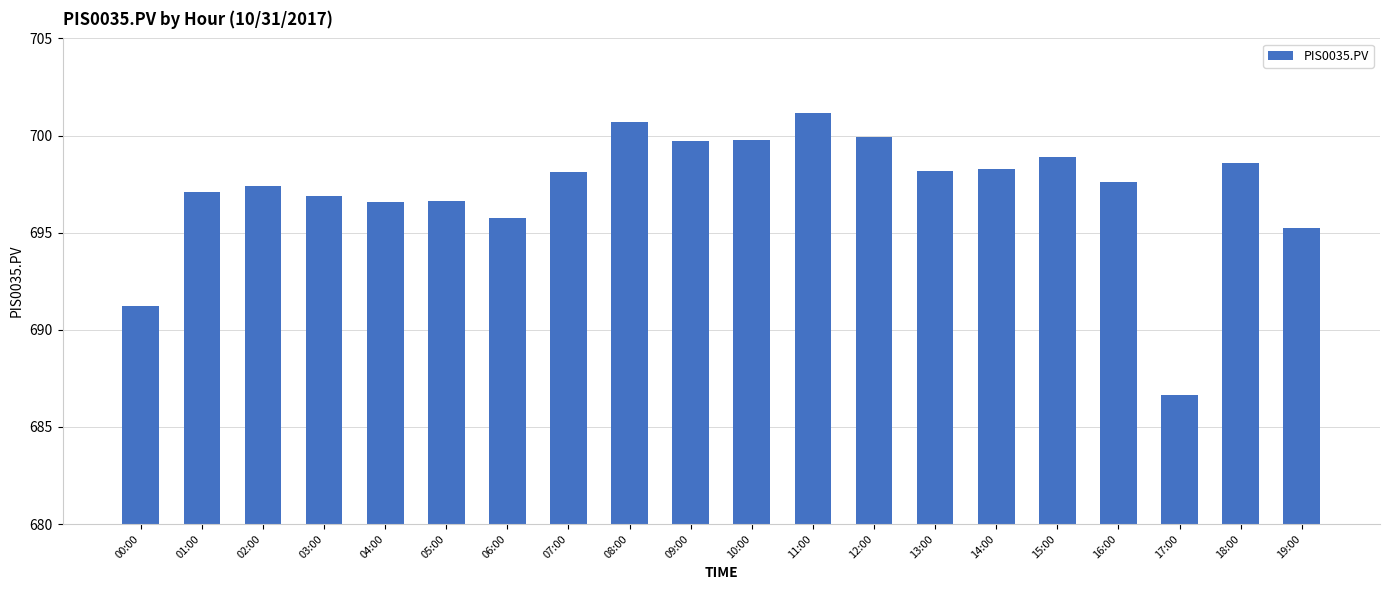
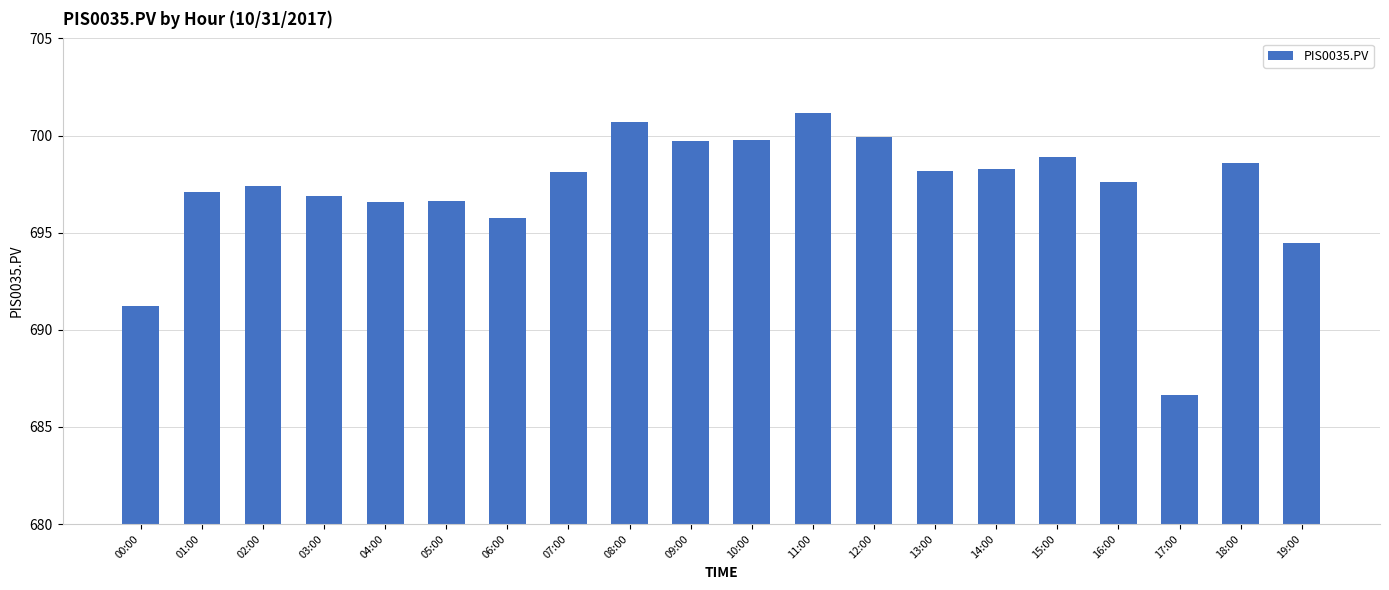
  {
    "00:00": 691.2,
    "01:00": 697.1,
    "02:00": 697.4,
    "03:00": 696.9,
    "04:00": 696.6,
    "05:00": 696.7,
    "06:00": 695.8,
    "07:00": 698.1,
    "08:00": 700.7,
    "09:00": 699.7,
    "10:00": 699.8,
    "11:00": 701.2,
    "12:00": 699.9,
    "13:00": 698.2,
    "14:00": 698.3,
    "15:00": 698.9,
    "16:00": 697.6,
    "17:00": 686.7,
    "18:00": 698.6,
-   "19:00": 695.3
+   "19:00": 694.5
  }
